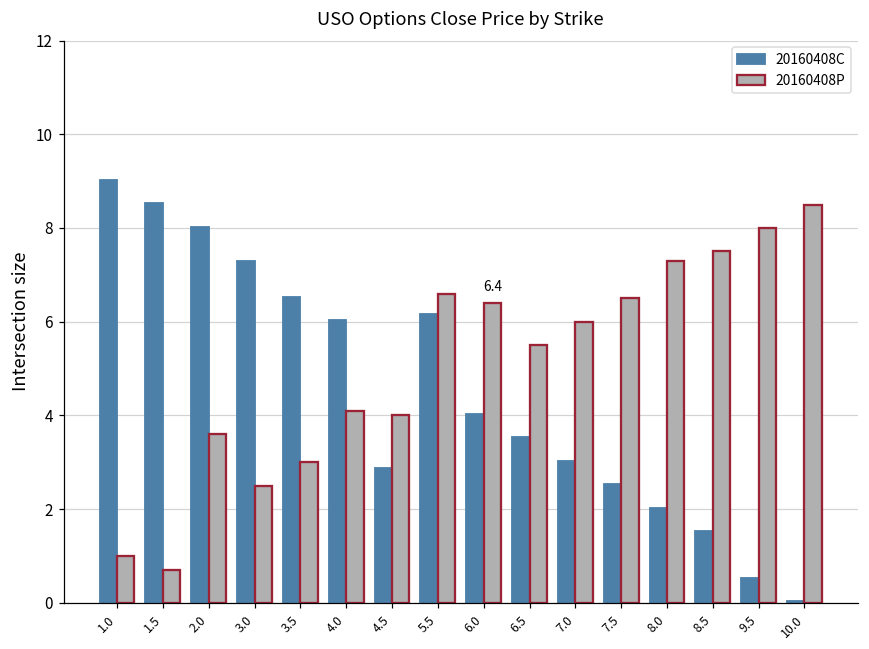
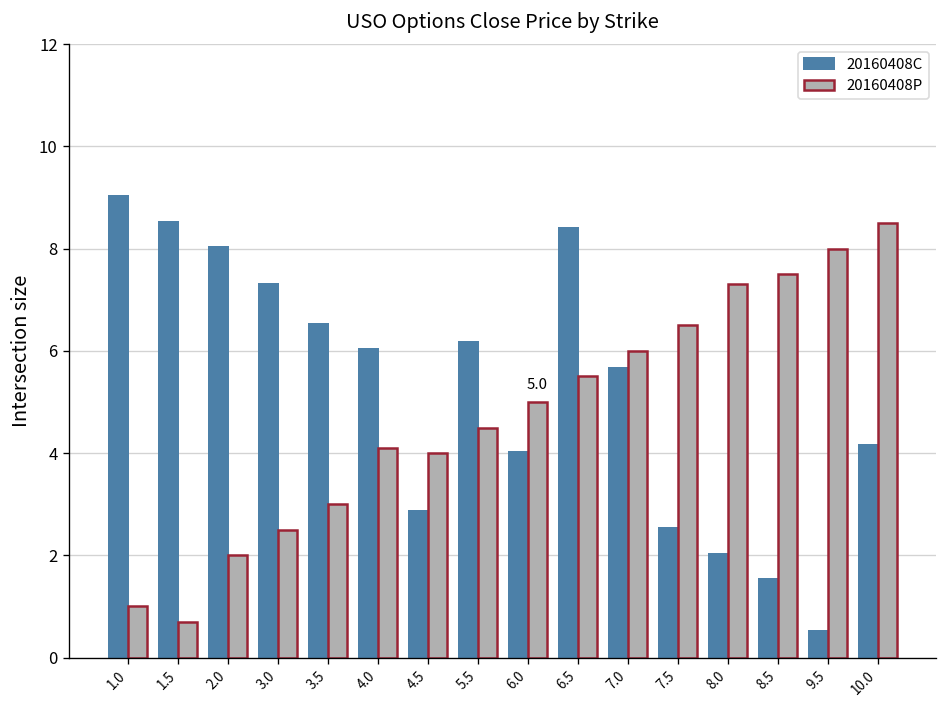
  {
    "20160408C": {
      "1.0": 9.0,
      "1.5": 8.5,
      "2.0": 8.0,
      "3.0": 7.3,
      "3.5": 6.5,
      "4.0": 6.0,
      "4.5": 2.9,
      "5.5": 6.2,
      "6.0": 4.0,
-     "6.5": 3.5,
-     "7.0": 3.0,
+     "6.5": 8.4,
+     "7.0": 5.7,
      "7.5": 2.5,
      "8.0": 2.0,
      "8.5": 1.5,
      "9.5": 0.5,
-     "10.0": 0.0
+     "10.0": 4.2
    },
    "20160408P": {
-     "2.0": 3.6,
-     "5.5": 6.6,
-     "6.0": 6.4
+     "2.0": 2.0,
+     "5.5": 4.5,
+     "6.0": 5.0
    }
  }
